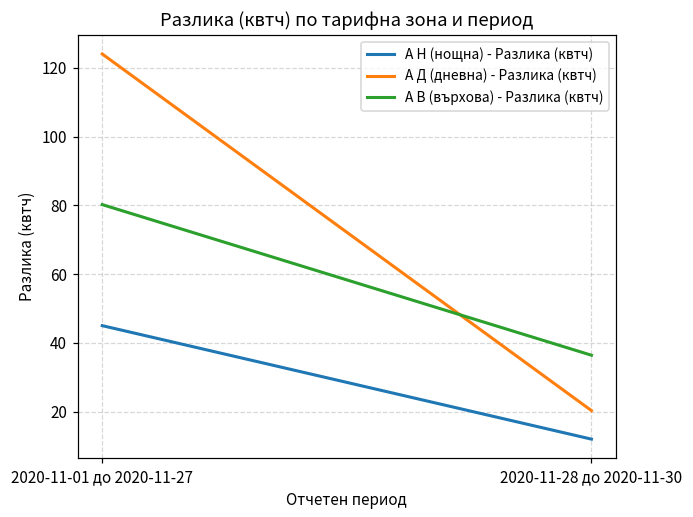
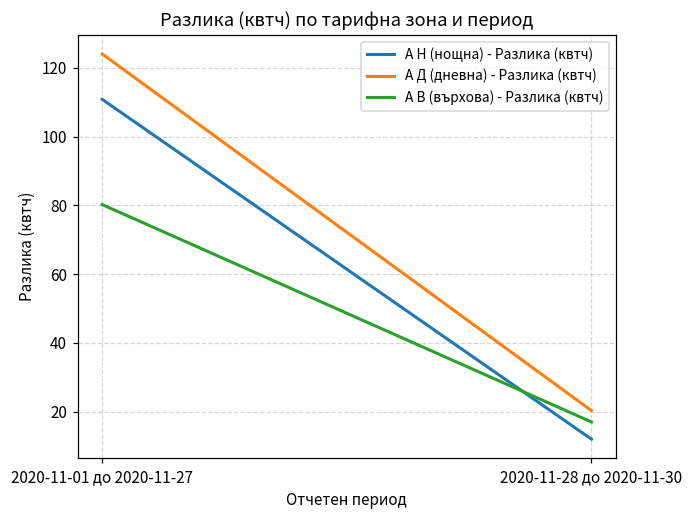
  {
    "А Н (нощна) - Разлика (квтч)": {
-     "2020-11-01 до 2020-11-27": 45,
+     "2020-11-01 до 2020-11-27": 111,
      "2020-11-28 до 2020-11-30": 12
    },
    "А Д (дневна) - Разлика (квтч)": {
      "2020-11-01 до 2020-11-27": 124,
      "2020-11-28 до 2020-11-30": 20
    },
    "А В (върхова) - Разлика (квтч)": {
      "2020-11-01 до 2020-11-27": 80,
-     "2020-11-28 до 2020-11-30": 36
+     "2020-11-28 до 2020-11-30": 17
    }
  }
